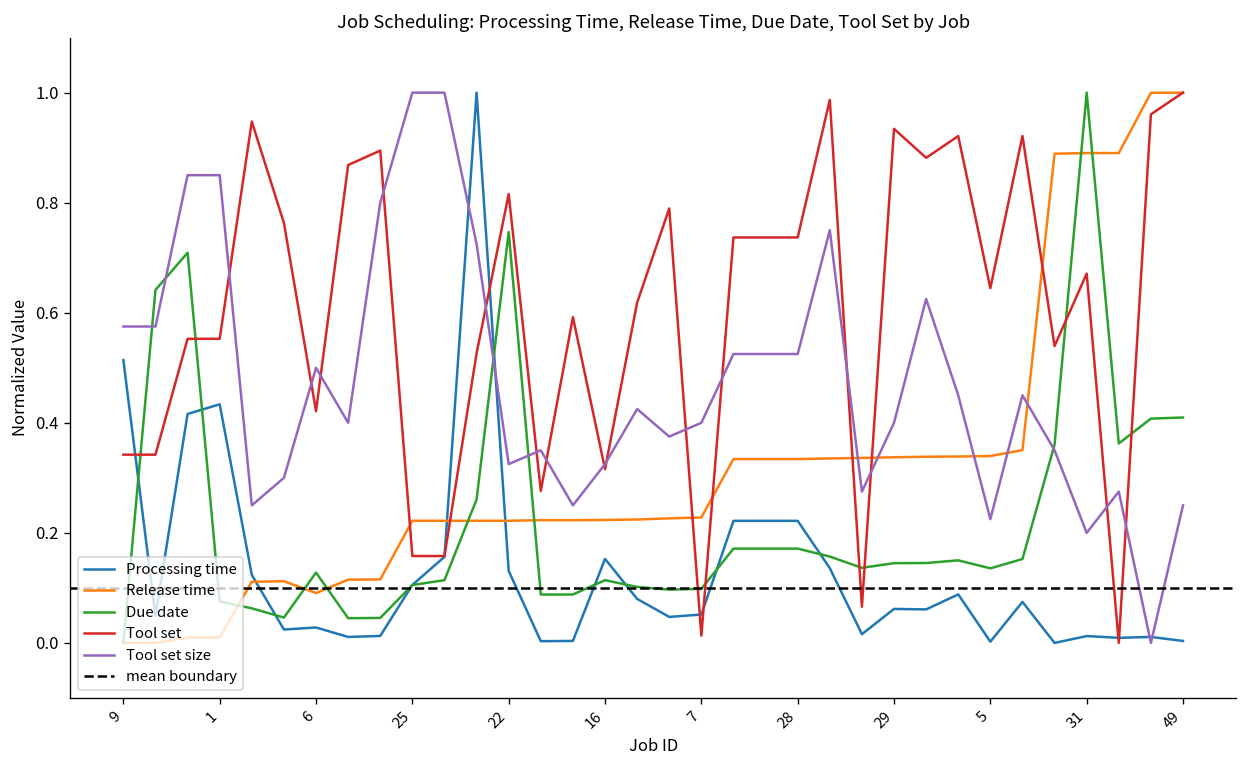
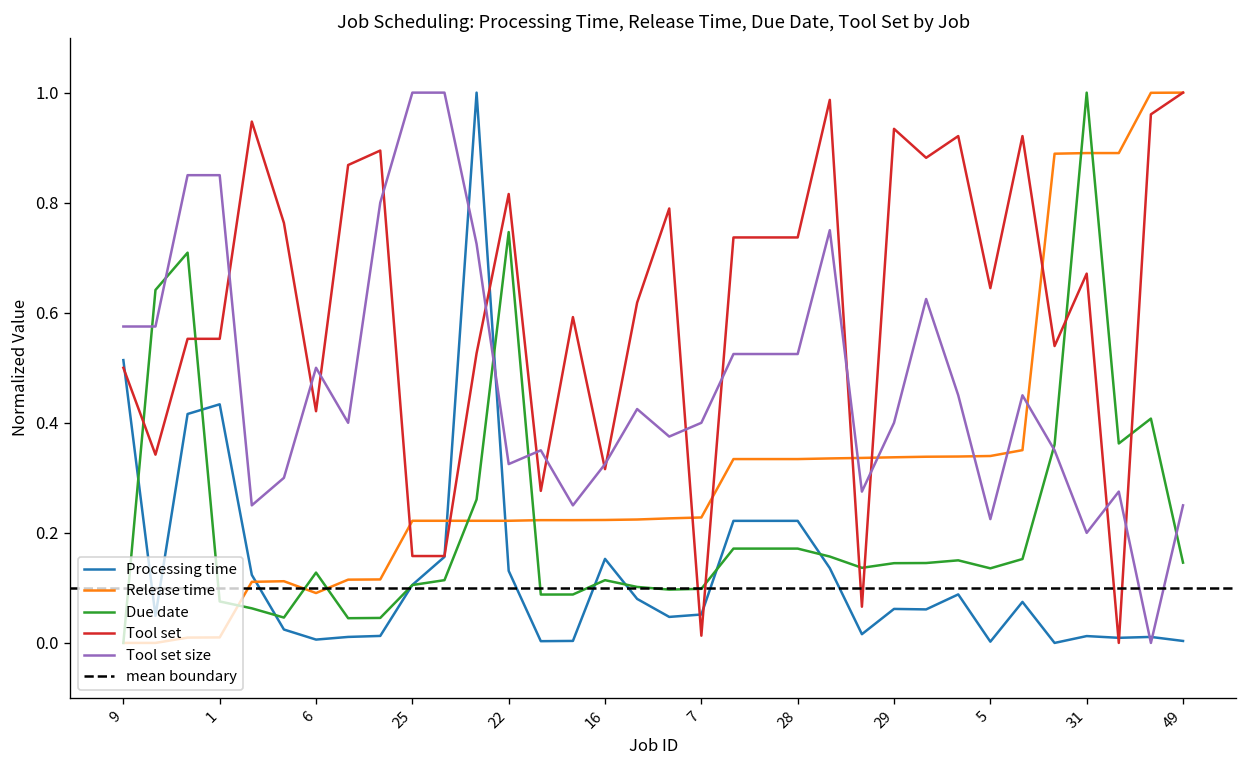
  {
    "Processing time": {
      "9": 0.51,
-     "6": 0.03,
+     "6": 0.01,
      "49": 0.00
    },
    "Release time": {
      "6": 0.09
    },
    "Due date": {
      "6": 0.13,
-     "49": 0.41
+     "49": 0.15
    },
    "Tool set": {
-     "9": 0.34,
+     "9": 0.50,
      "6": 0.42
    },
    "Tool set size": {
      "9": 0.57,
      "6": 0.50,
      "49": 0.25
    }
  }
